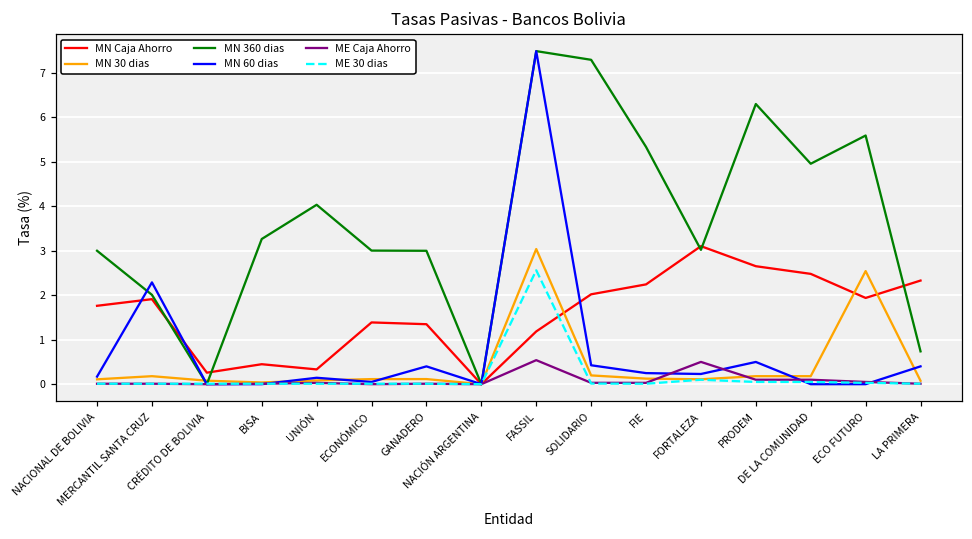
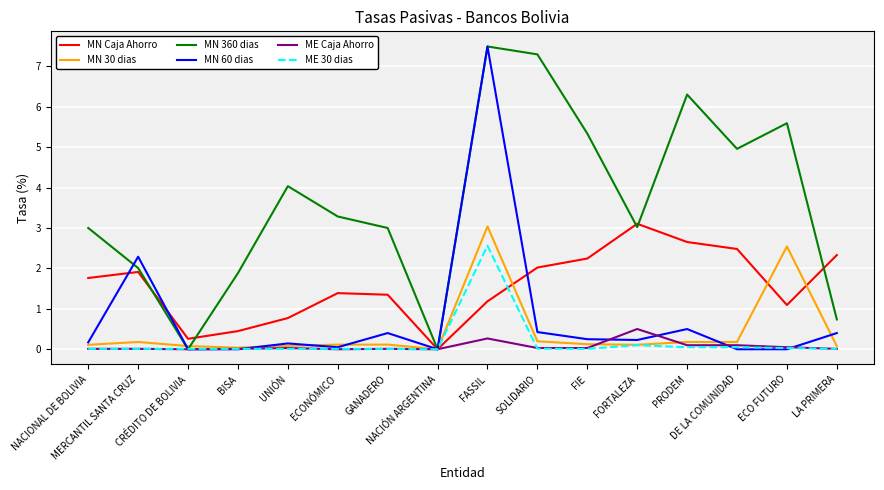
  {
    "MN Caja Ahorro": {
      "NACIONAL DE BOLIVIA": 1.8,
      "MERCANTIL SANTA CRUZ": 1.9,
      "CRÉDITO DE BOLIVIA": 0.3,
      "BISA": 0.4,
-     "UNIÓN": 0.3,
+     "UNIÓN": 0.8,
      "ECONÓMICO": 1.4,
      "GANADERO": 1.3,
      "FASSIL": 1.2,
      "SOLIDARIO": 2.0,
      "FIE": 2.2,
      "FORTALEZA": 3.1,
      "PRODEM": 2.7,
      "DE LA COMUNIDAD": 2.5,
-     "ECO FUTURO": 1.9,
+     "ECO FUTURO": 1.1,
      "LA PRIMERA": 2.3
    },
    "MN 30 dias": {
      "MERCANTIL SANTA CRUZ": 0.2,
      "CRÉDITO DE BOLIVIA": 0.1,
      "ECONÓMICO": 0.1,
      "GANADERO": 0.1,
      "FASSIL": 3.0,
      "SOLIDARIO": 0.2,
      "FIE": 0.1,
      "PRODEM": 0.2,
      "DE LA COMUNIDAD": 0.2,
      "ECO FUTURO": 2.5,
      "LA PRIMERA": 0.1
    },
    "MN 360 dias": {
      "NACIONAL DE BOLIVIA": 3.0,
      "MERCANTIL SANTA CRUZ": 2.0,
-     "BISA": 3.3,
+     "BISA": 1.9,
      "UNIÓN": 4.0,
-     "ECONÓMICO": 3.0,
+     "ECONÓMICO": 3.3,
      "GANADERO": 3.0,
      "SOLIDARIO": 7.3,
      "FIE": 5.3,
      "FORTALEZA": 3.0,
      "PRODEM": 6.3,
      "DE LA COMUNIDAD": 5.0,
      "ECO FUTURO": 5.6,
      "LA PRIMERA": 0.7
    },
    "MN 60 dias": {
      "MERCANTIL SANTA CRUZ": 2.3,
      "GANADERO": 0.4,
      "SOLIDARIO": 0.4,
      "FIE": 0.2,
      "FORTALEZA": 0.2,
      "PRODEM": 0.5,
      "LA PRIMERA": 0.4
    },
    "ME Caja Ahorro": {
-     "FASSIL": 0.5,
+     "FASSIL": 0.3,
      "FORTALEZA": 0.5
    },
    "ME 30 dias": {
      "FASSIL": 2.6
    }
  }
